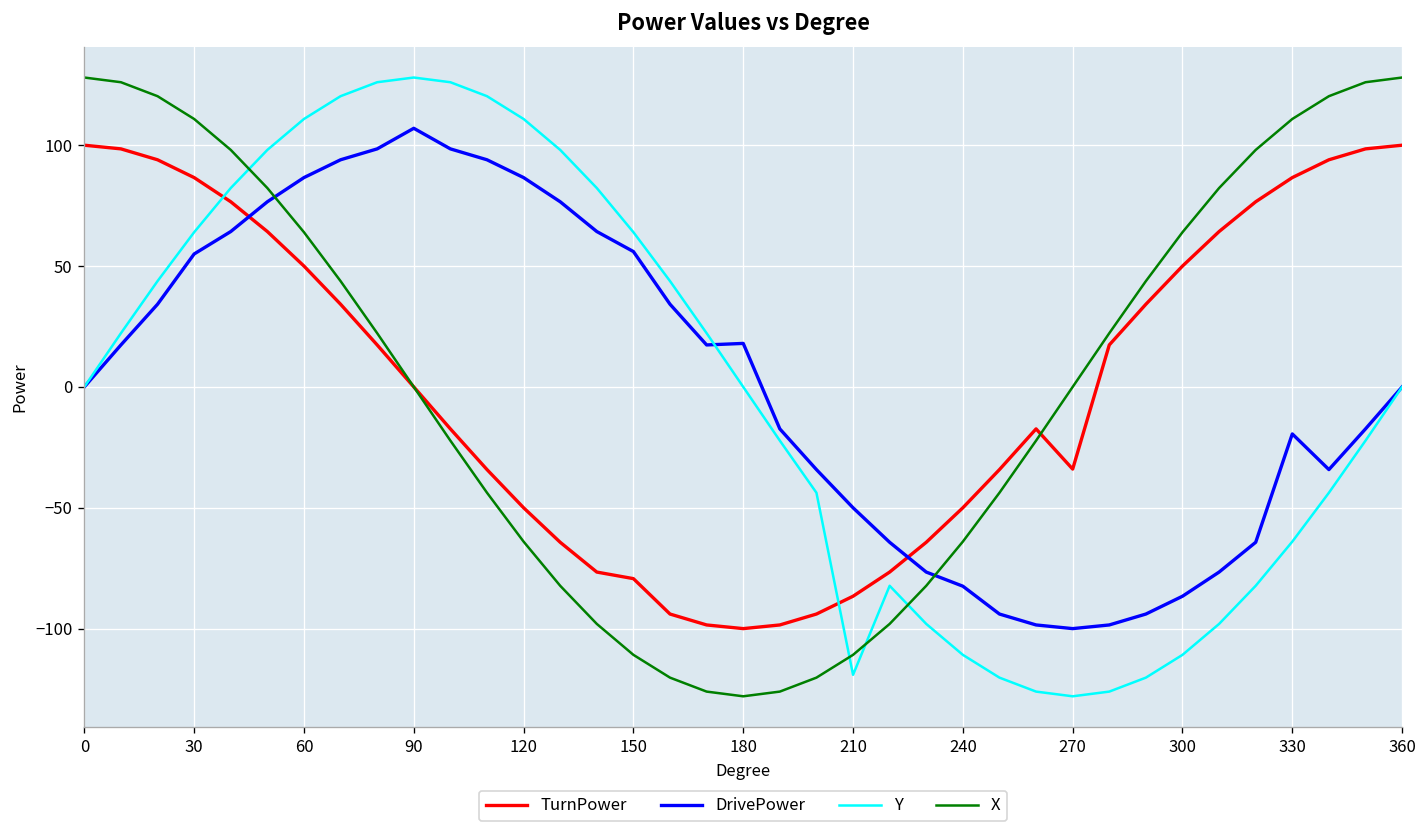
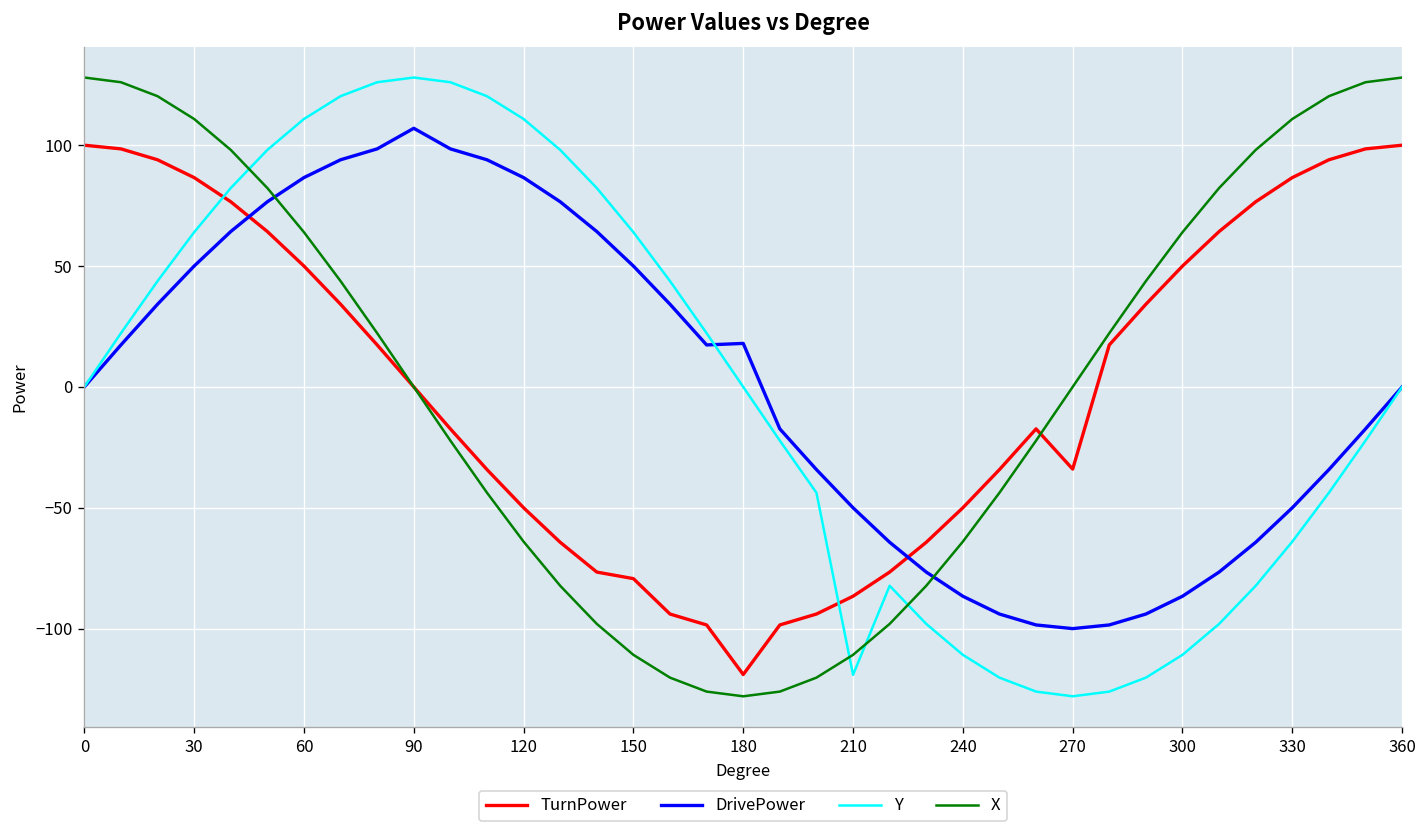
  {
    "TurnPower": {
      "0": 100,
      "30": 87,
      "60": 50,
      "120": -50,
      "150": -79,
-     "180": -100,
+     "180": -119,
      "210": -87,
      "240": -50,
      "270": -34,
      "300": 50,
      "330": 87,
      "360": 100
    },
    "DrivePower": {
-     "30": 55,
+     "30": 50,
      "60": 87,
      "90": 107,
      "120": 87,
-     "150": 56,
+     "150": 50,
      "180": 18,
      "210": -50,
-     "240": -82,
+     "240": -87,
      "270": -100,
      "300": -87,
-     "330": -19
+     "330": -50
    },
    "Y": {
      "30": 64,
      "60": 111,
      "90": 128,
      "120": 111,
      "150": 64,
      "180": 0,
      "210": -119,
      "240": -111,
      "270": -128,
      "300": -111,
      "330": -64
    },
    "X": {
      "0": 128,
      "30": 111,
      "60": 64,
      "120": -64,
      "150": -111,
      "180": -128,
      "210": -111,
      "240": -64,
      "270": 0,
      "300": 64,
      "330": 111,
      "360": 128
    }
  }
